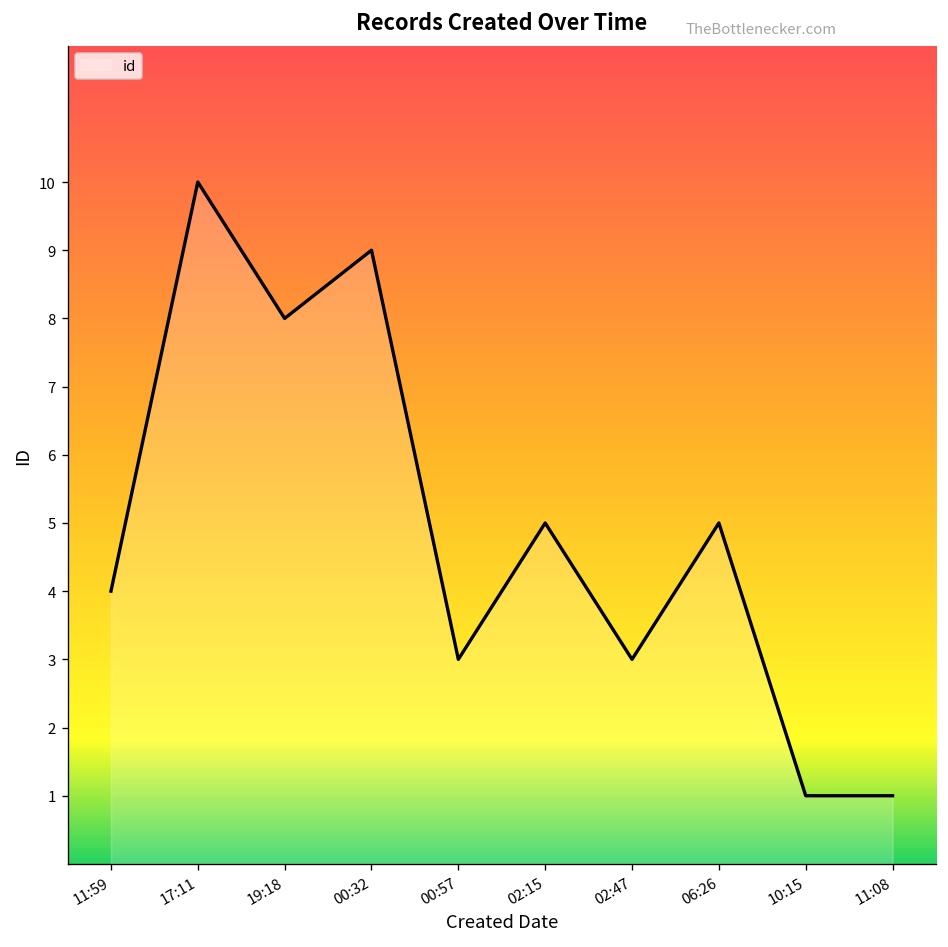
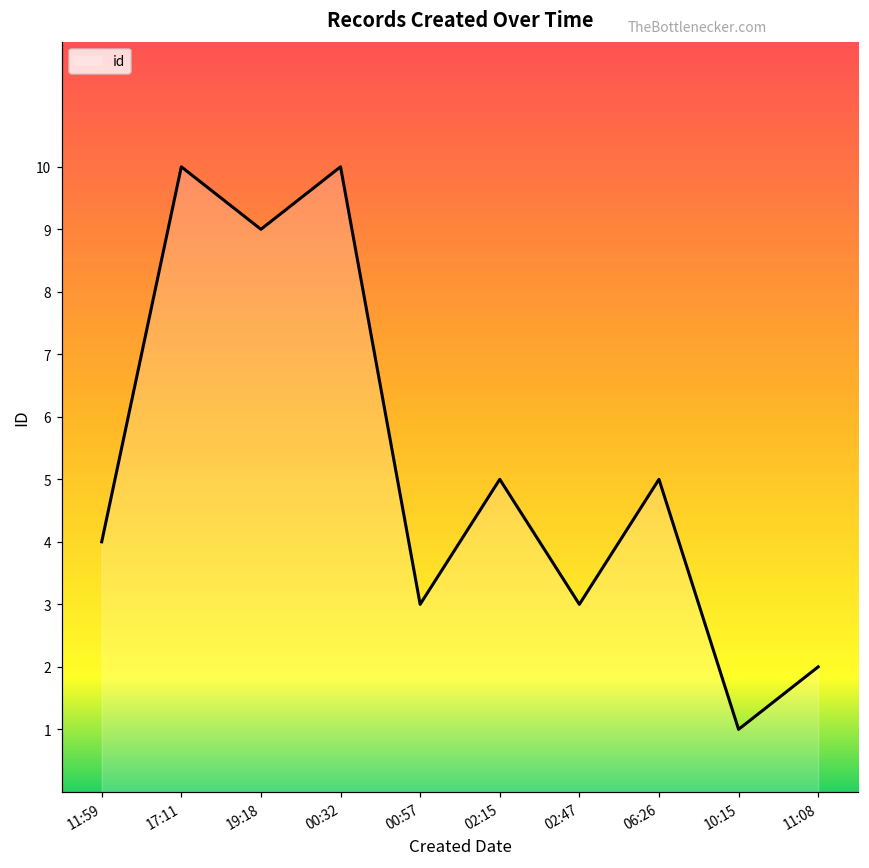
  {
    "11:59": 4,
    "17:11": 10,
-   "19:18": 8,
-   "00:32": 9,
+   "19:18": 9,
+   "00:32": 10,
    "00:57": 3,
    "02:15": 5,
    "02:47": 3,
    "06:26": 5,
    "10:15": 1,
-   "11:08": 1
+   "11:08": 2
  }
